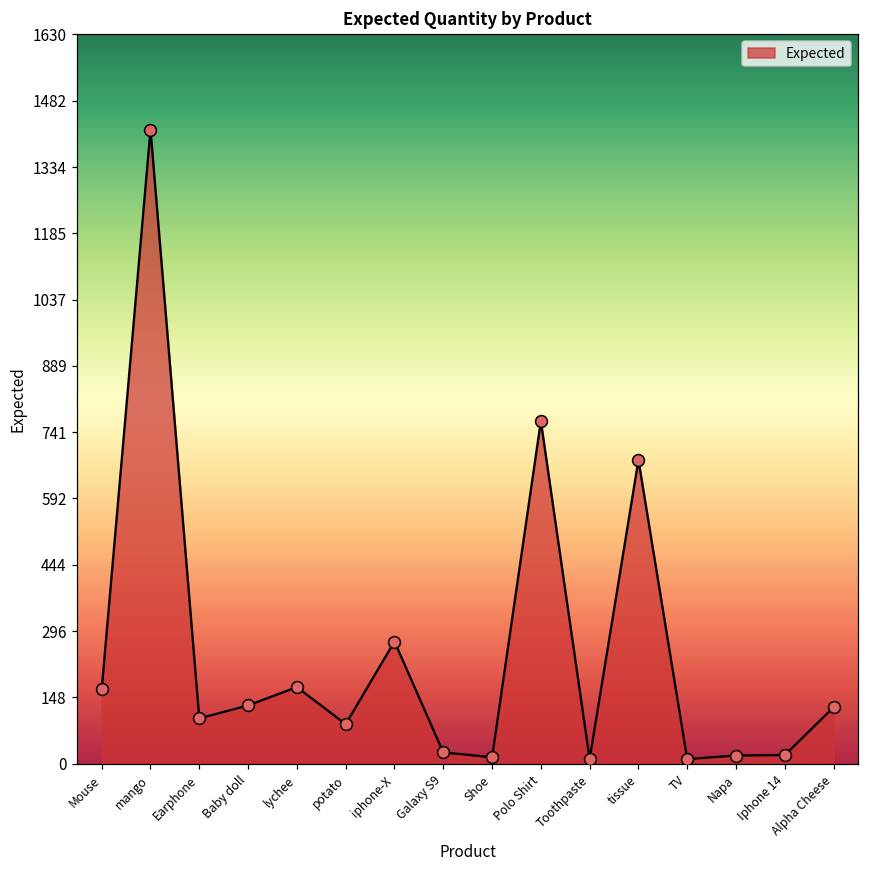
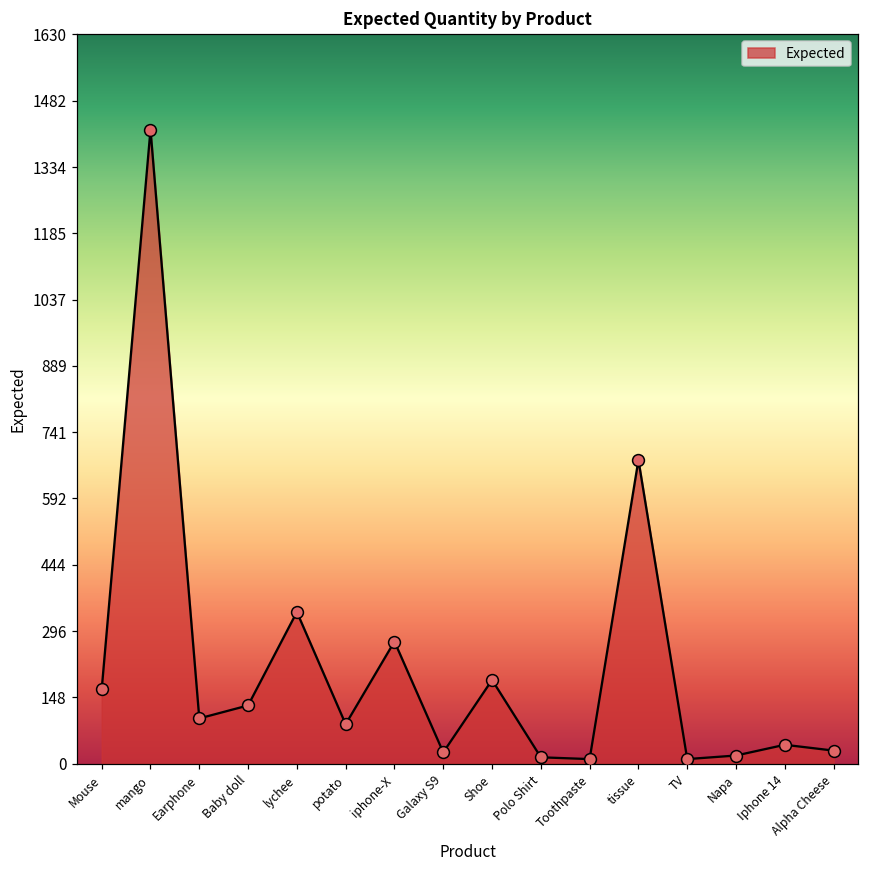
  {
    "Mouse": 170,
    "mango": 1420,
    "Earphone": 100,
    "Baby doll": 130,
-   "lychee": 170,
+   "lychee": 340,
    "potato": 90,
    "iphone-X": 270,
    "Galaxy S9": 30,
-   "Shoe": 10,
-   "Polo Shirt": 770,
+   "Shoe": 190,
+   "Polo Shirt": 10,
    "Toothpaste": 10,
    "tissue": 680,
    "TV": 10,
    "Napa": 20,
-   "Iphone 14": 20,
-   "Alpha Cheese": 130
+   "Iphone 14": 40,
+   "Alpha Cheese": 30
  }
